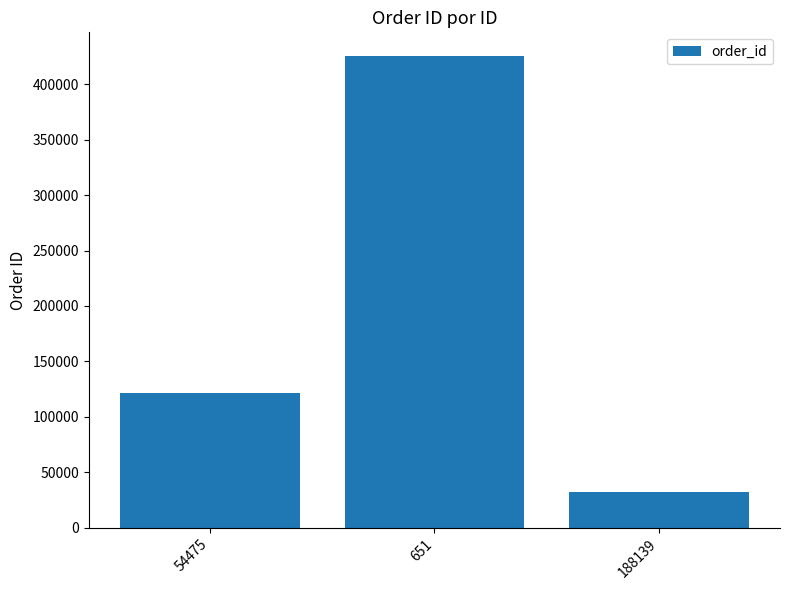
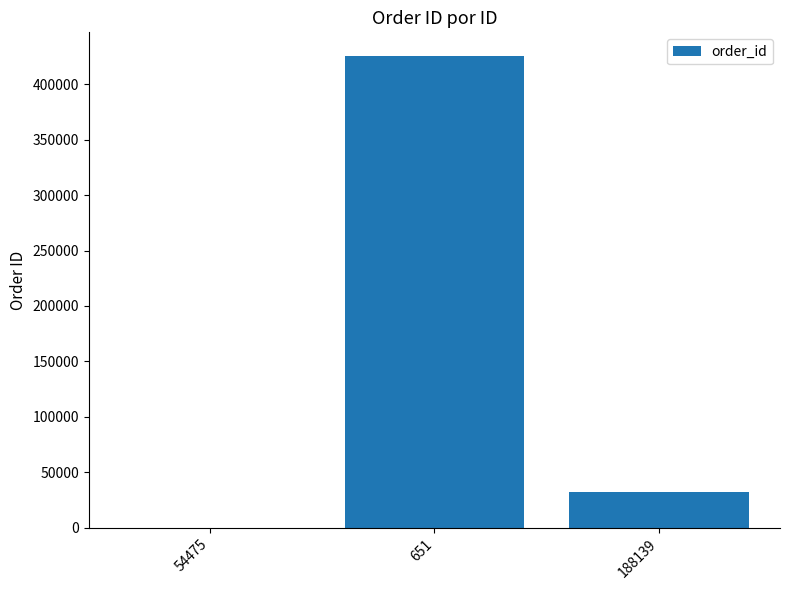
  {
-   "54475": 122000,
+   "54475": 0,
    "651": 426000,
    "188139": 32000
  }
